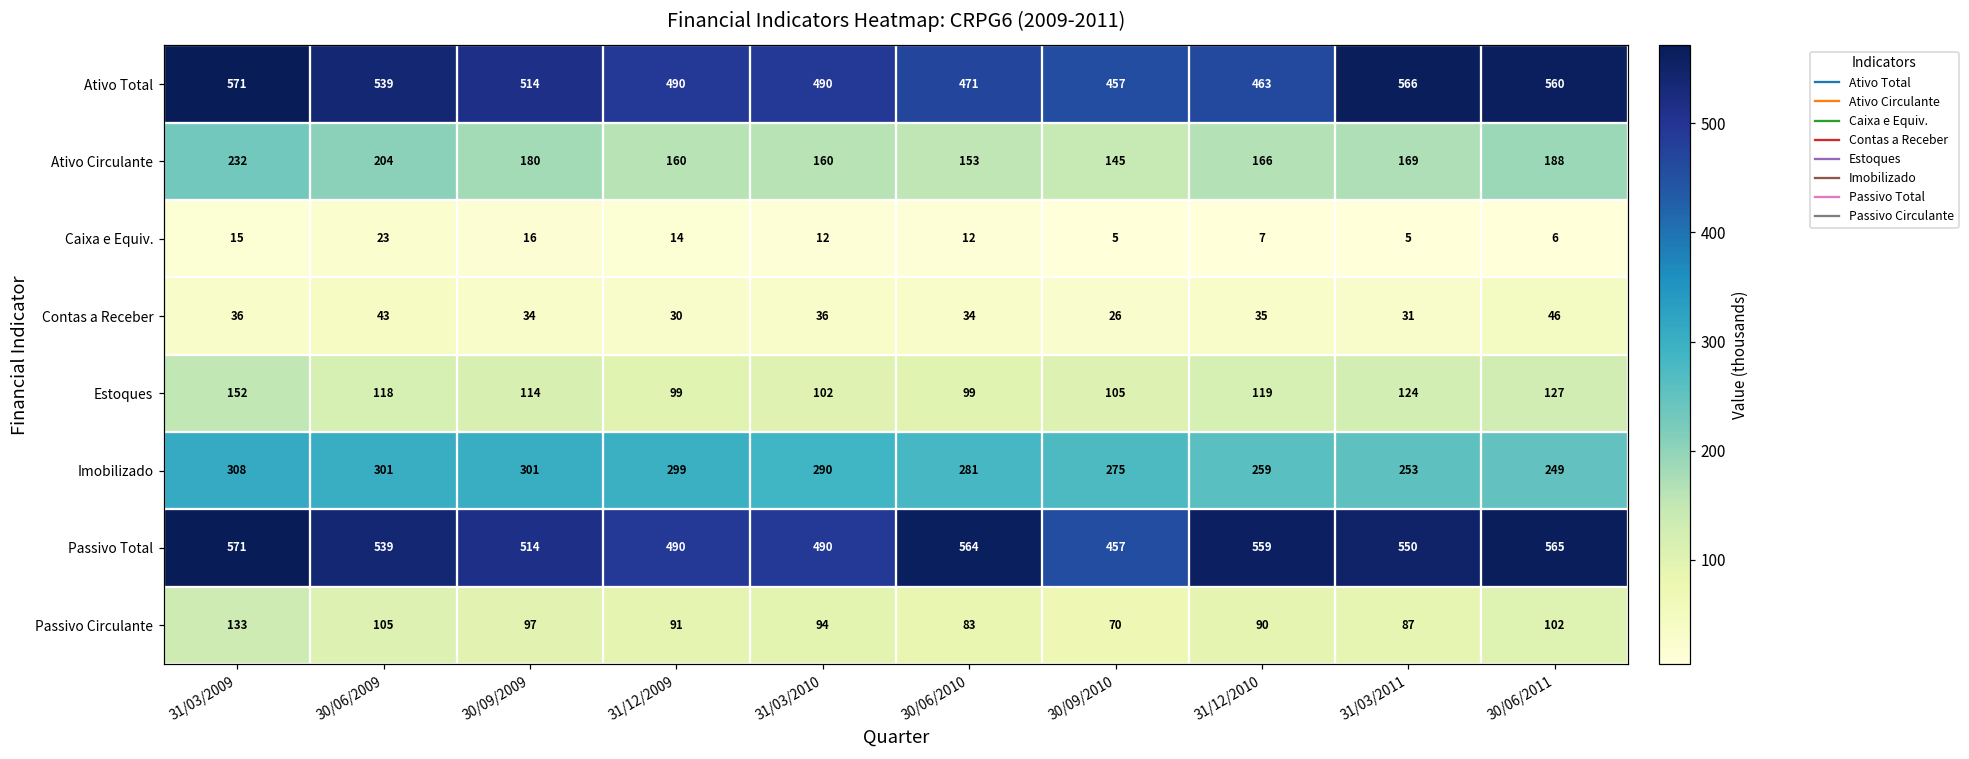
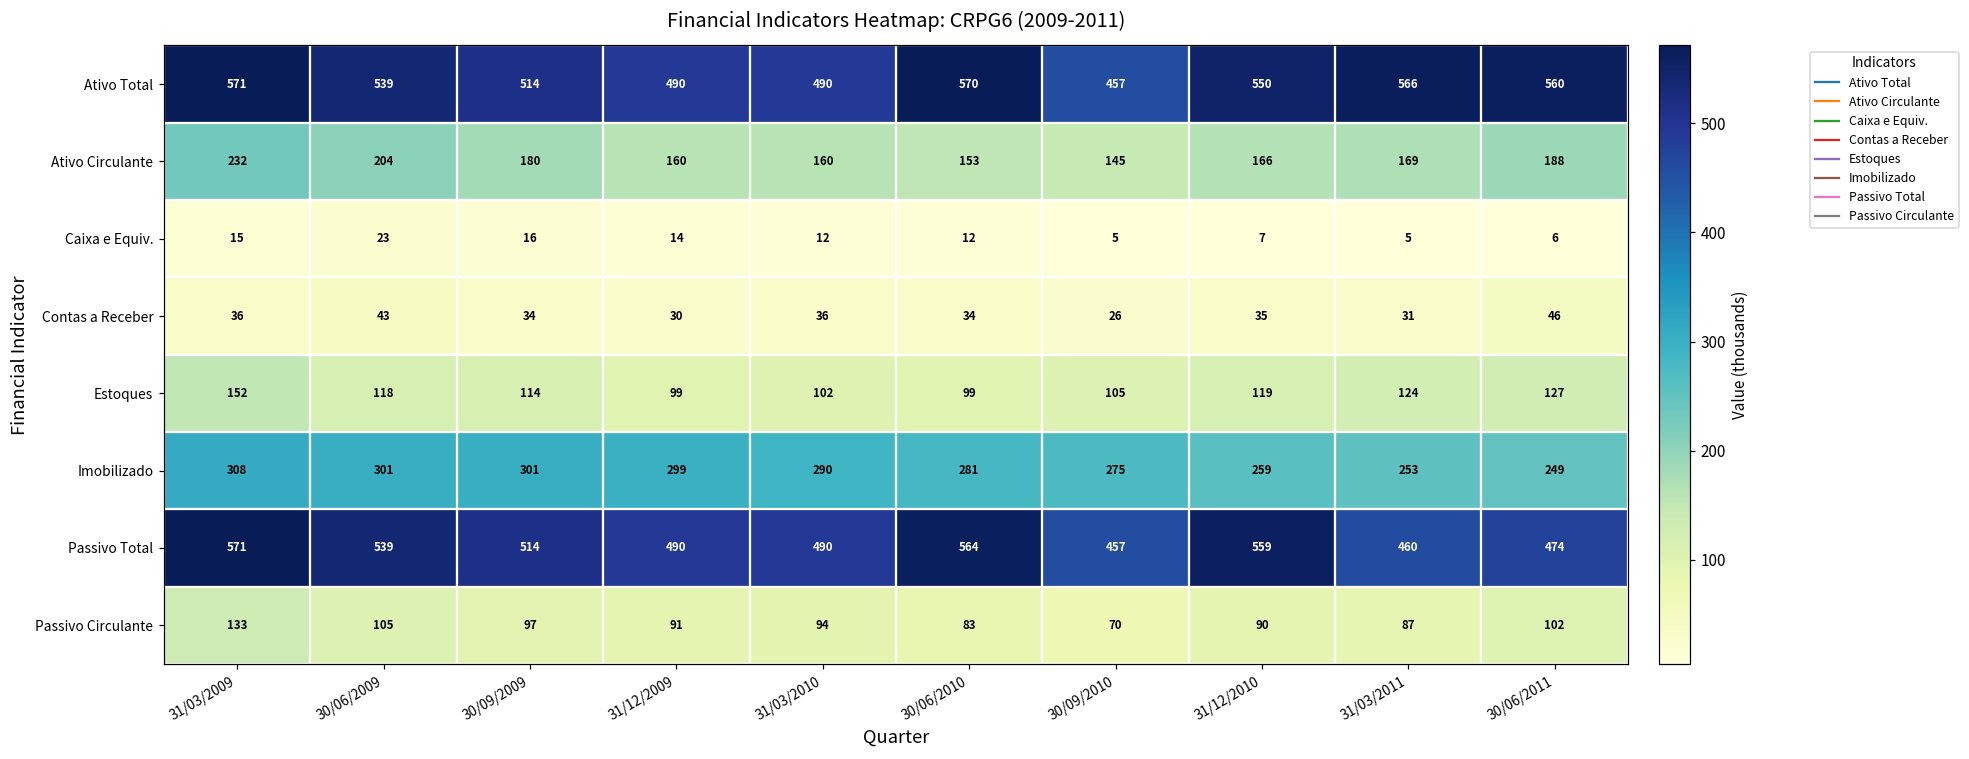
  {
    "Ativo Total": {
      "31/03/2009": 571,
      "30/06/2009": 539,
      "30/09/2009": 514,
      "31/12/2009": 490,
      "31/03/2010": 490,
-     "30/06/2010": 471,
+     "30/06/2010": 570,
      "30/09/2010": 457,
-     "31/12/2010": 463,
+     "31/12/2010": 550,
      "31/03/2011": 566,
      "30/06/2011": 560
    },
    "Ativo Circulante": {
      "31/03/2009": 232,
      "30/06/2009": 204,
      "30/09/2009": 180,
      "31/12/2009": 160,
      "31/03/2010": 160,
      "30/06/2010": 153,
      "30/09/2010": 145,
      "31/12/2010": 166,
      "31/03/2011": 169,
      "30/06/2011": 188
    },
    "Caixa e Equiv.": {
      "31/03/2009": 15,
      "30/06/2009": 23,
      "30/09/2009": 16,
      "31/12/2009": 14,
      "31/03/2010": 12,
      "30/06/2010": 12,
      "30/09/2010": 5,
      "31/12/2010": 7,
      "31/03/2011": 5,
      "30/06/2011": 6
    },
    "Contas a Receber": {
      "31/03/2009": 36,
      "30/06/2009": 43,
      "30/09/2009": 34,
      "31/12/2009": 30,
      "31/03/2010": 36,
      "30/06/2010": 34,
      "30/09/2010": 26,
      "31/12/2010": 35,
      "31/03/2011": 31,
      "30/06/2011": 46
    },
    "Estoques": {
      "31/03/2009": 152,
      "30/06/2009": 118,
      "30/09/2009": 114,
      "31/12/2009": 99,
      "31/03/2010": 102,
      "30/06/2010": 99,
      "30/09/2010": 105,
      "31/12/2010": 119,
      "31/03/2011": 124,
      "30/06/2011": 127
    },
    "Imobilizado": {
      "31/03/2009": 308,
      "30/06/2009": 301,
      "30/09/2009": 301,
      "31/12/2009": 299,
      "31/03/2010": 290,
      "30/06/2010": 281,
      "30/09/2010": 275,
      "31/12/2010": 259,
      "31/03/2011": 253,
      "30/06/2011": 249
    },
    "Passivo Total": {
      "31/03/2009": 571,
      "30/06/2009": 539,
      "30/09/2009": 514,
      "31/12/2009": 490,
      "31/03/2010": 490,
      "30/06/2010": 564,
      "30/09/2010": 457,
      "31/12/2010": 559,
-     "31/03/2011": 550,
-     "30/06/2011": 565
+     "31/03/2011": 460,
+     "30/06/2011": 474
    },
    "Passivo Circulante": {
      "31/03/2009": 133,
      "30/06/2009": 105,
      "30/09/2009": 97,
      "31/12/2009": 91,
      "31/03/2010": 94,
      "30/06/2010": 83,
      "30/09/2010": 70,
      "31/12/2010": 90,
      "31/03/2011": 87,
      "30/06/2011": 102
    }
  }
